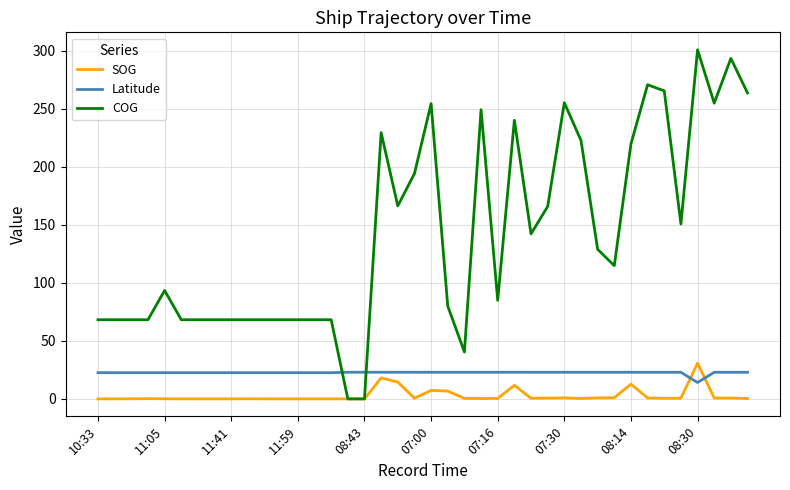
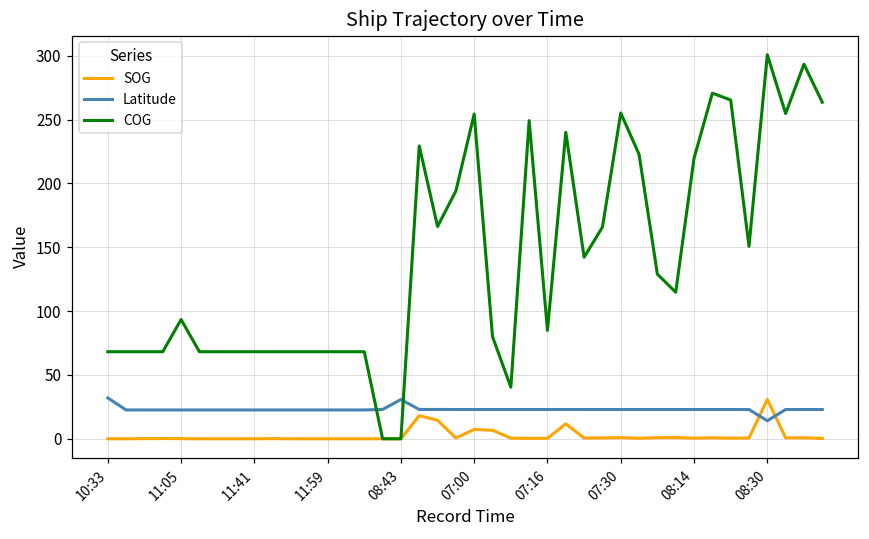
  {
    "SOG": {
      "10:33": 0,
      "11:05": 0,
      "11:41": 0,
      "11:59": 0,
      "07:00": 7,
      "07:16": 0,
      "07:30": 1,
-     "08:14": 13,
+     "08:14": 1,
      "08:30": 31
    },
    "Latitude": {
-     "10:33": 23,
+     "10:33": 32,
      "11:05": 23,
      "11:41": 23,
      "11:59": 23,
-     "08:43": 23,
+     "08:43": 31,
      "07:00": 23,
      "07:16": 23,
      "07:30": 23,
      "08:14": 23,
      "08:30": 14
    },
    "COG": {
      "10:33": 68,
      "11:05": 93,
      "11:41": 68,
      "11:59": 68,
      "07:00": 254,
      "07:16": 85,
      "07:30": 255,
      "08:14": 220,
      "08:30": 301
    }
  }
